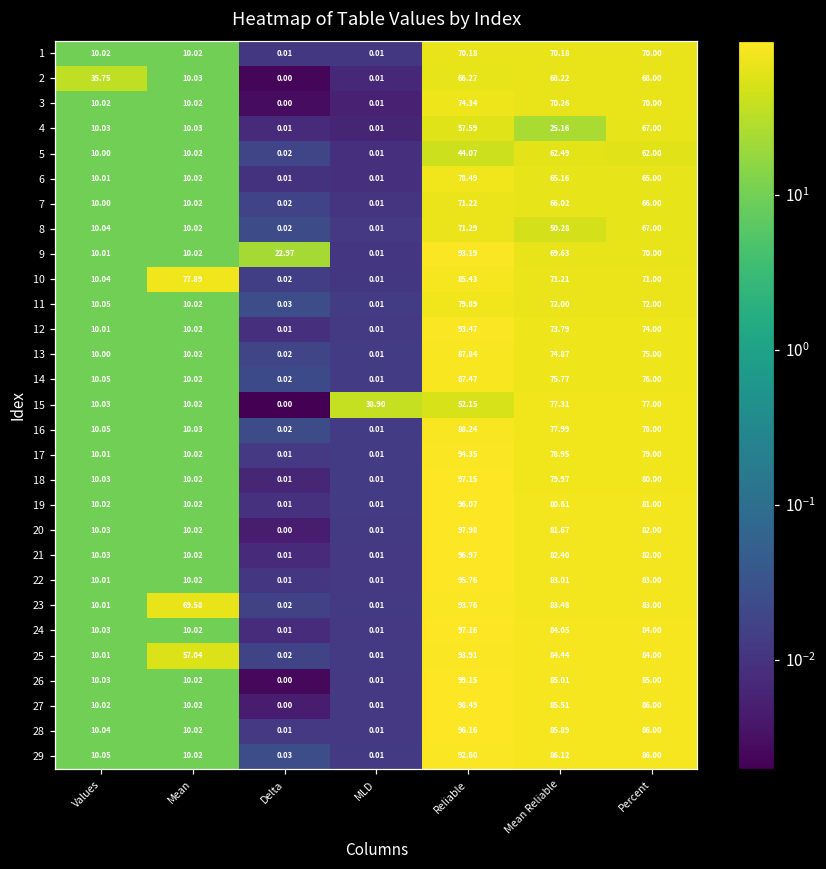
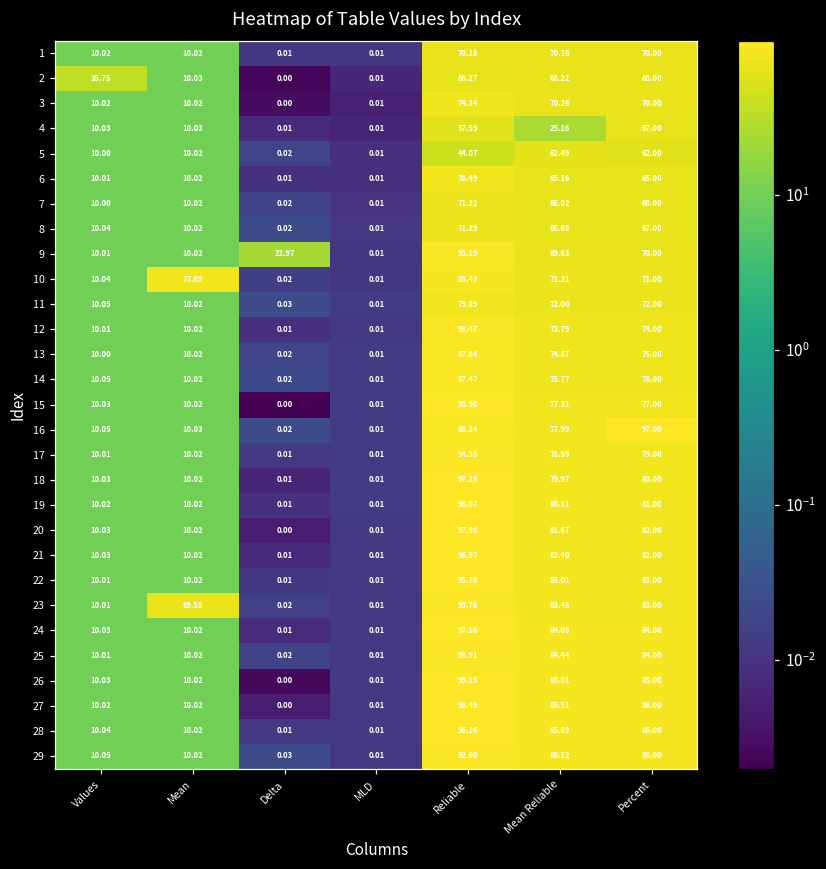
  {
    "8": {
      "Values": 10.04,
      "Mean": 10.02,
      "Delta": 0.02,
      "MLD": 0.01,
      "Reliable": 71.29,
-     "Mean Reliable": 50.28,
+     "Mean Reliable": 66.68,
      "Percent": 67.00
    },
    "15": {
      "Values": 10.03,
      "Mean": 10.02,
      "Delta": 0.00,
-     "MLD": 38.90,
-     "Reliable": 52.15,
+     "MLD": 0.01,
+     "Reliable": 98.90,
      "Mean Reliable": 77.31,
      "Percent": 77.00
    },
    "16": {
      "Values": 10.05,
      "Mean": 10.03,
      "Delta": 0.02,
      "MLD": 0.01,
      "Reliable": 88.24,
      "Mean Reliable": 77.99,
-     "Percent": 78.00
+     "Percent": 97.00
    },
    "25": {
      "Values": 10.01,
-     "Mean": 57.04,
+     "Mean": 10.02,
      "Delta": 0.02,
      "MLD": 0.01,
      "Reliable": 93.91,
      "Mean Reliable": 84.44,
      "Percent": 84.00
    }
  }
